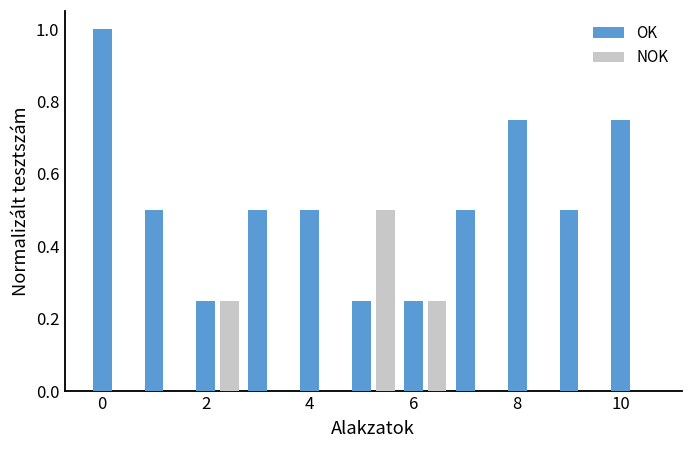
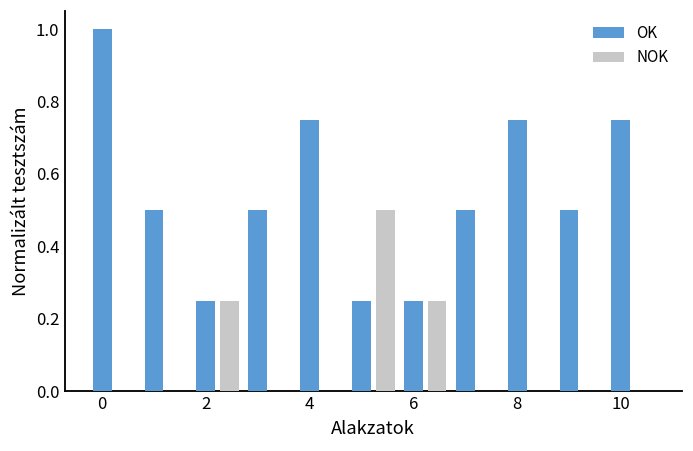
  {
    "OK": {
      "0": 1.00,
      "2": 0.25,
-     "4": 0.50,
+     "4": 0.75,
      "6": 0.25,
      "8": 0.75,
      "10": 0.75
    }
  }
